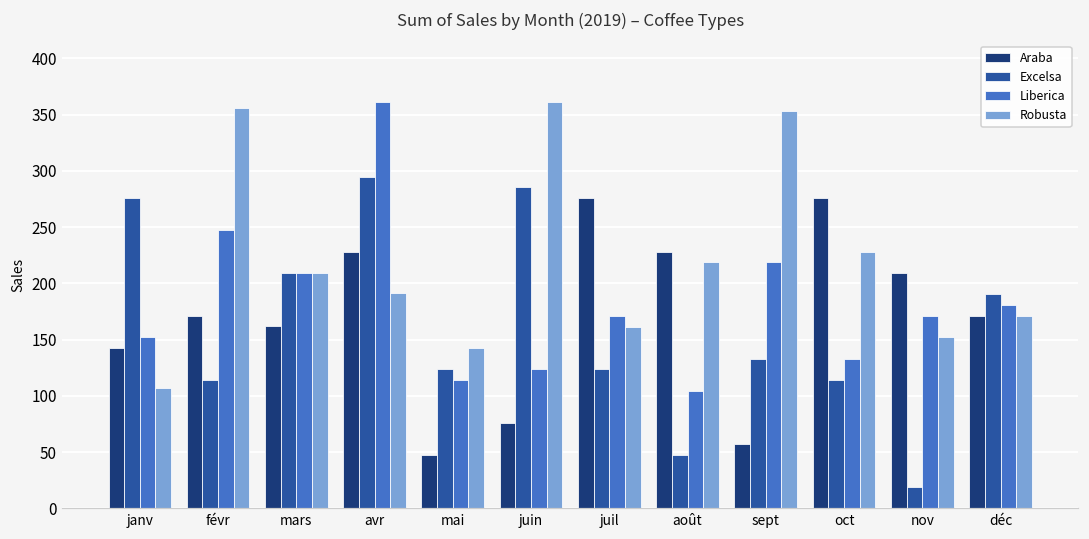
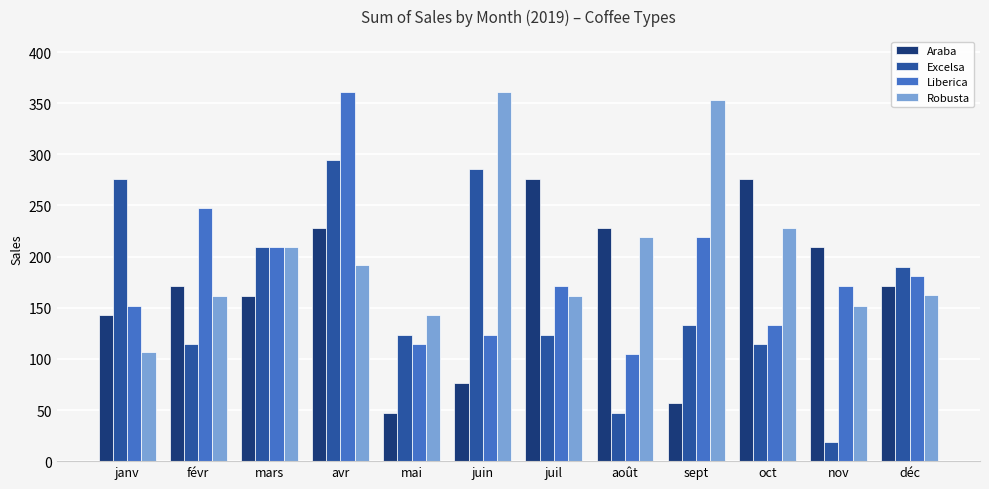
  {
    "Robusta": {
      "janv": 107,
-     "févr": 356,
+     "févr": 162,
      "mars": 209,
      "avr": 191,
      "mai": 143,
      "juin": 361,
      "juil": 162,
      "août": 219,
      "sept": 353,
      "oct": 228,
      "nov": 152,
-     "déc": 171
+     "déc": 162
    }
  }
